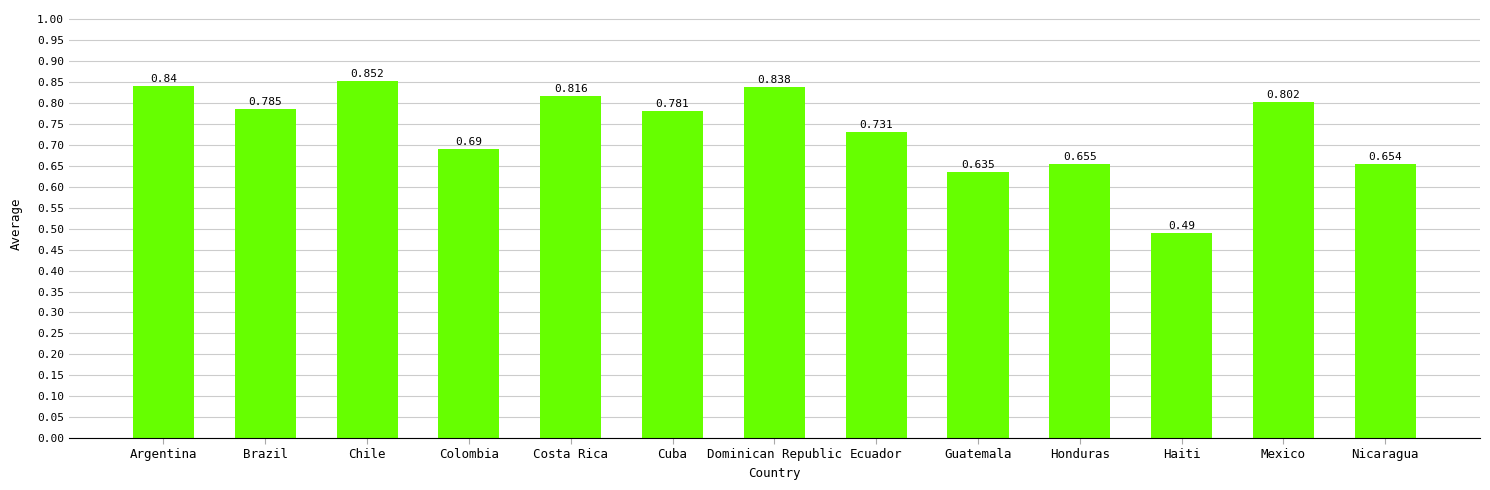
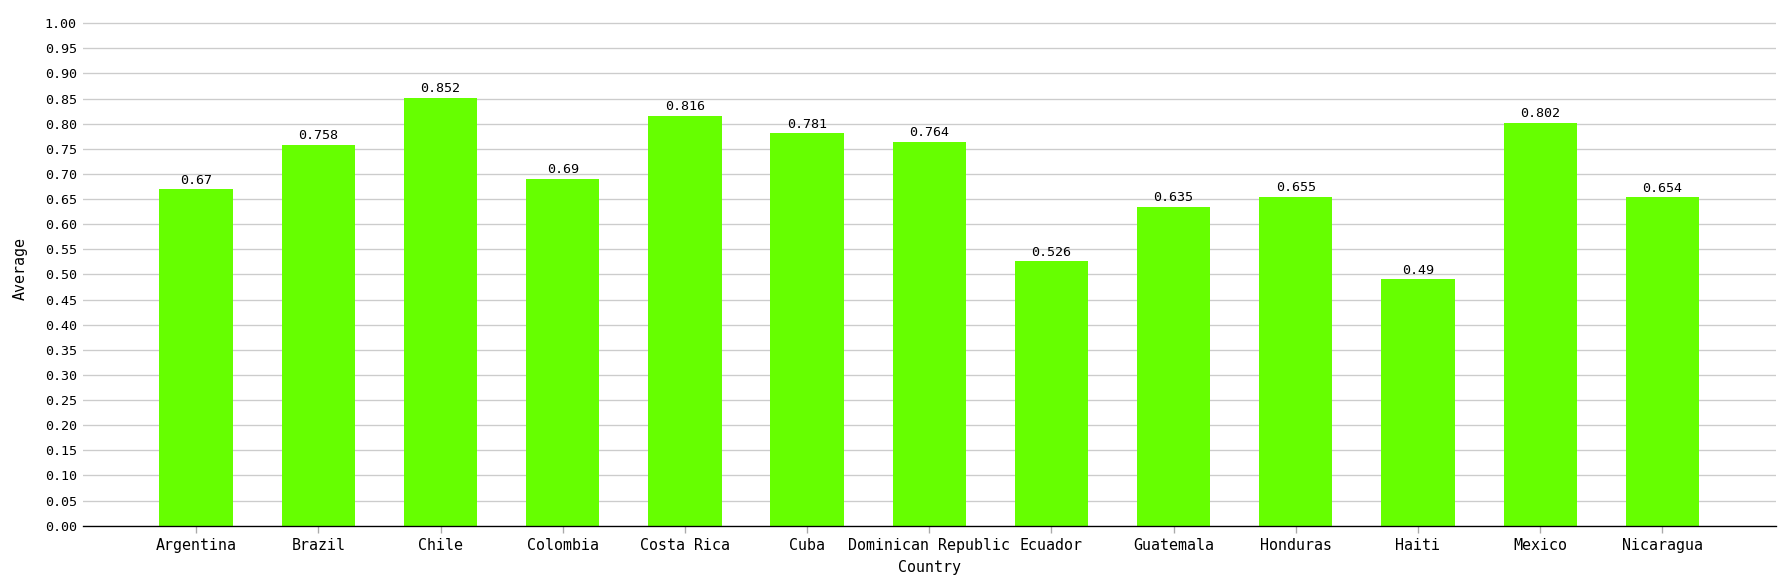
  {
-   "Argentina": 0.84,
-   "Brazil": 0.785,
+   "Argentina": 0.67,
+   "Brazil": 0.758,
    "Chile": 0.852,
    "Colombia": 0.69,
    "Costa Rica": 0.816,
    "Cuba": 0.781,
-   "Dominican Republic": 0.838,
-   "Ecuador": 0.731,
+   "Dominican Republic": 0.764,
+   "Ecuador": 0.526,
    "Guatemala": 0.635,
    "Honduras": 0.655,
    "Haiti": 0.49,
    "Mexico": 0.802,
    "Nicaragua": 0.654
  }
